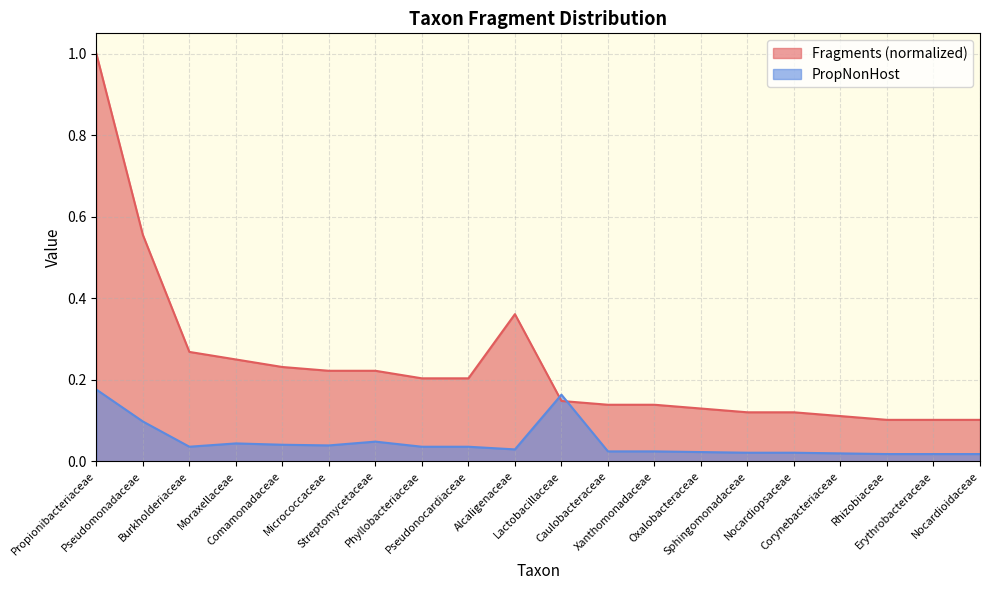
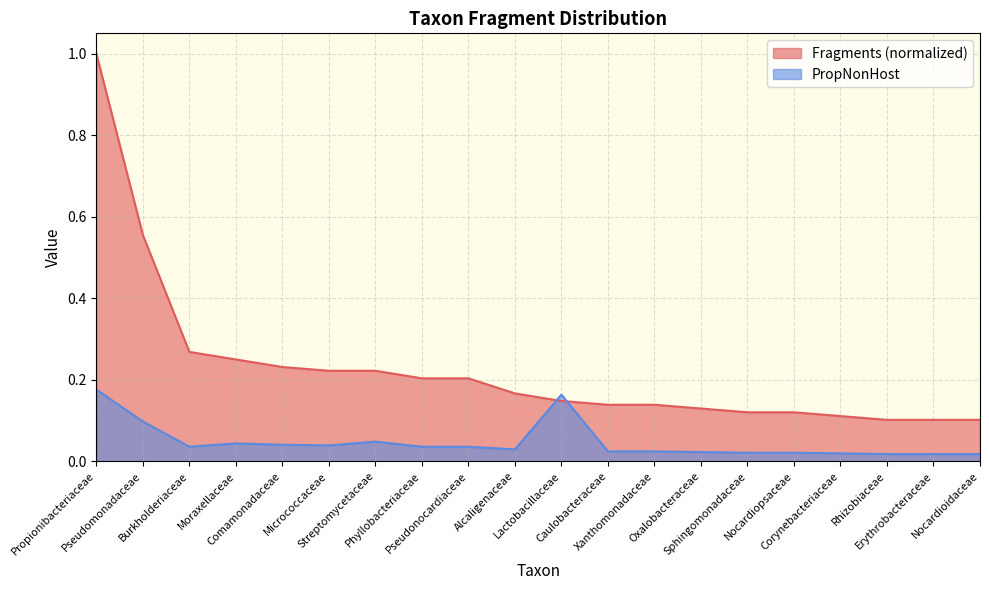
  {
    "Fragments (normalized)": {
      "Propionibacteriaceae": 1.00,
      "Pseudomonadaceae": 0.56,
      "Burkholderiaceae": 0.27,
      "Moraxellaceae": 0.25,
      "Comamonadaceae": 0.23,
      "Micrococcaceae": 0.22,
      "Streptomycetaceae": 0.22,
      "Phyllobacteriaceae": 0.20,
      "Pseudonocardiaceae": 0.20,
-     "Alcaligenaceae": 0.36,
+     "Alcaligenaceae": 0.17,
      "Lactobacillaceae": 0.15,
      "Caulobacteraceae": 0.14,
      "Xanthomonadaceae": 0.14,
      "Oxalobacteraceae": 0.13,
      "Sphingomonadaceae": 0.12,
      "Nocardiopsaceae": 0.12,
      "Corynebacteriaceae": 0.11,
      "Rhizobiaceae": 0.10,
      "Erythrobacteraceae": 0.10,
      "Nocardioidaceae": 0.10
    },
    "PropNonHost": {
      "Propionibacteriaceae": 0.18,
      "Pseudomonadaceae": 0.10,
      "Burkholderiaceae": 0.04,
      "Moraxellaceae": 0.04,
      "Comamonadaceae": 0.04,
      "Micrococcaceae": 0.04,
      "Streptomycetaceae": 0.05,
      "Phyllobacteriaceae": 0.04,
      "Pseudonocardiaceae": 0.04,
      "Alcaligenaceae": 0.03,
      "Lactobacillaceae": 0.16,
      "Caulobacteraceae": 0.02,
      "Xanthomonadaceae": 0.02,
      "Oxalobacteraceae": 0.02,
      "Sphingomonadaceae": 0.02,
      "Nocardiopsaceae": 0.02,
      "Corynebacteriaceae": 0.02,
      "Rhizobiaceae": 0.02,
      "Erythrobacteraceae": 0.02,
      "Nocardioidaceae": 0.02
    }
  }
